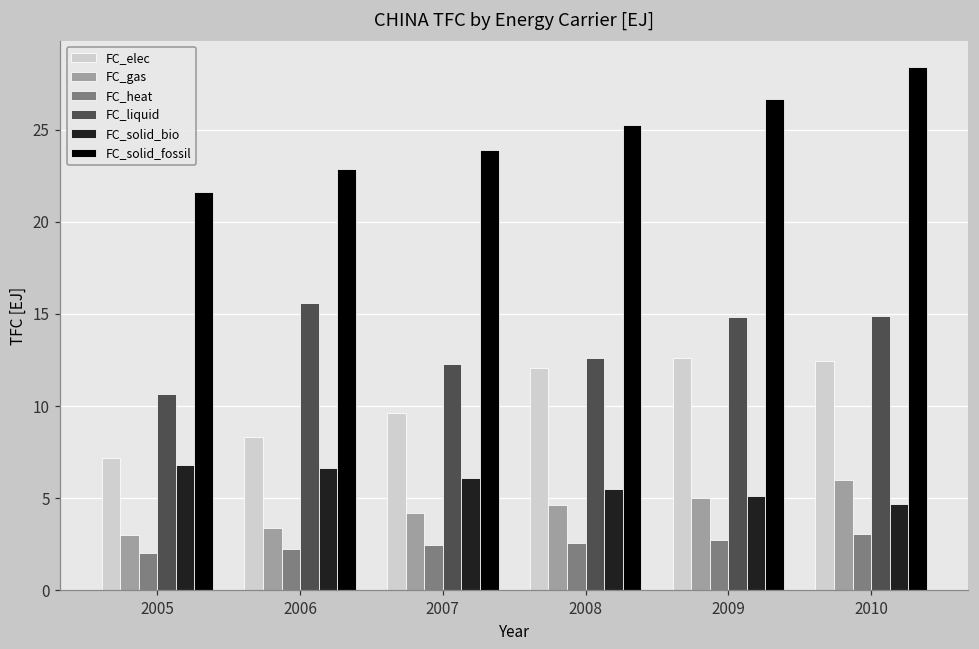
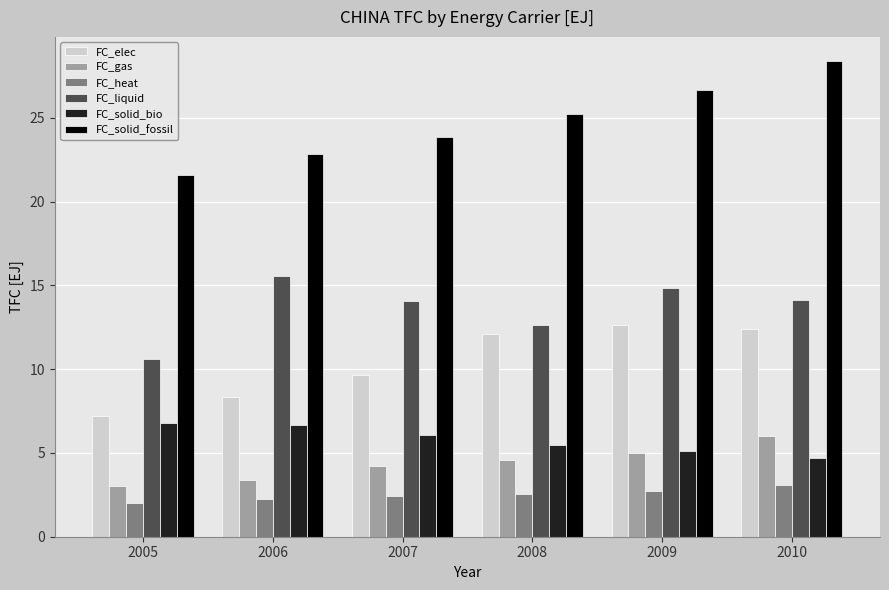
  {
    "FC_elec": {
      "2005": 7.2,
      "2006": 8.3,
      "2007": 9.6,
      "2008": 12.1,
      "2009": 12.6,
      "2010": 12.4
    },
    "FC_liquid": {
      "2005": 10.6,
      "2006": 15.6,
-     "2007": 12.3,
+     "2007": 14.0,
      "2008": 12.6,
      "2009": 14.8,
-     "2010": 14.9
+     "2010": 14.1
    }
  }
